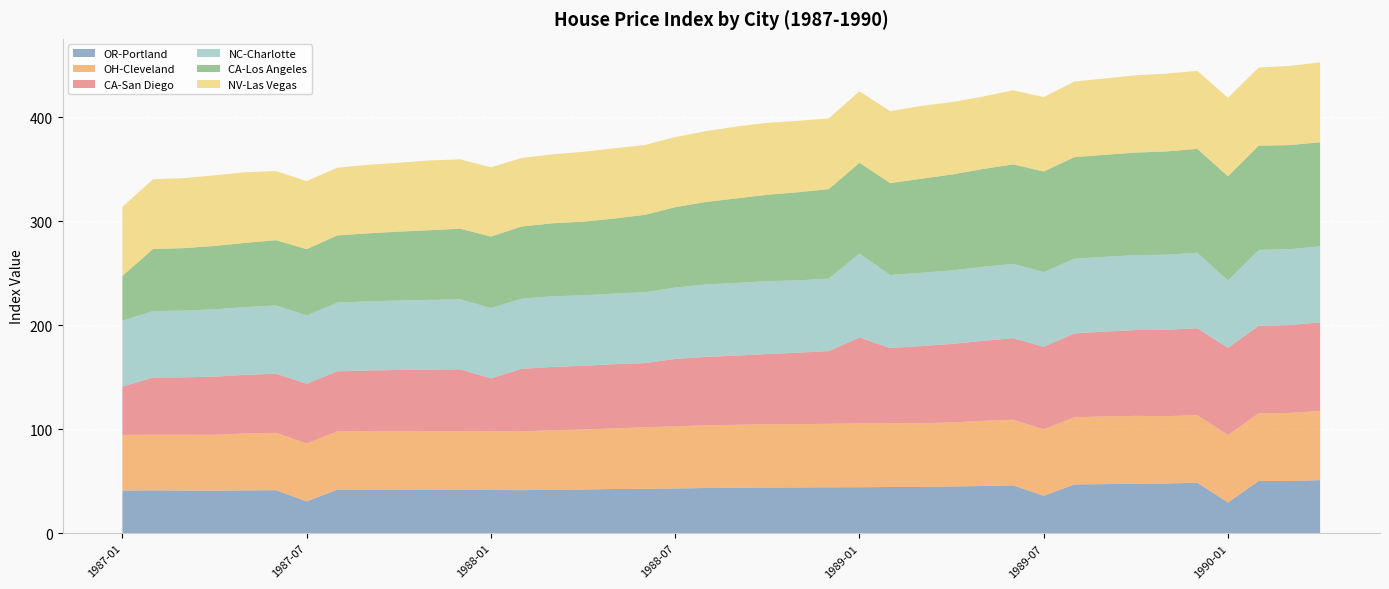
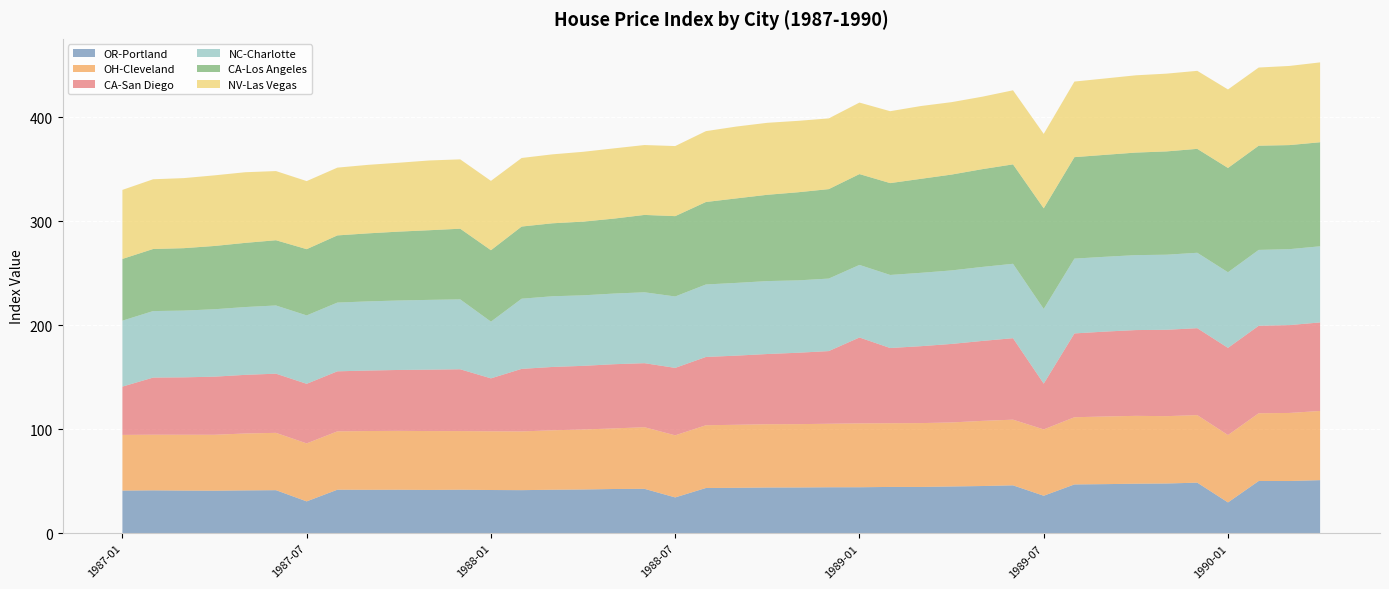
  {
    "OR-Portland": {
      "1987-01": 41,
      "1987-07": 31,
      "1988-01": 42,
-     "1988-07": 43,
+     "1988-07": 34,
      "1989-01": 44,
      "1989-07": 36,
      "1990-01": 30
    },
    "CA-San Diego": {
      "1987-01": 46,
      "1987-07": 57,
      "1988-01": 51,
      "1988-07": 65,
      "1989-01": 83,
-     "1989-07": 79,
+     "1989-07": 44,
      "1990-01": 84
    },
    "NC-Charlotte": {
      "1987-01": 63,
      "1987-07": 66,
-     "1988-01": 68,
+     "1988-01": 55,
      "1988-07": 69,
-     "1989-01": 81,
+     "1989-01": 70,
      "1989-07": 72,
-     "1990-01": 65
+     "1990-01": 73
    },
    "CA-Los Angeles": {
-     "1987-01": 43,
+     "1987-01": 59,
      "1987-07": 64,
      "1988-01": 69,
      "1988-07": 77,
      "1989-01": 87,
      "1989-07": 97,
      "1990-01": 100
    }
  }
